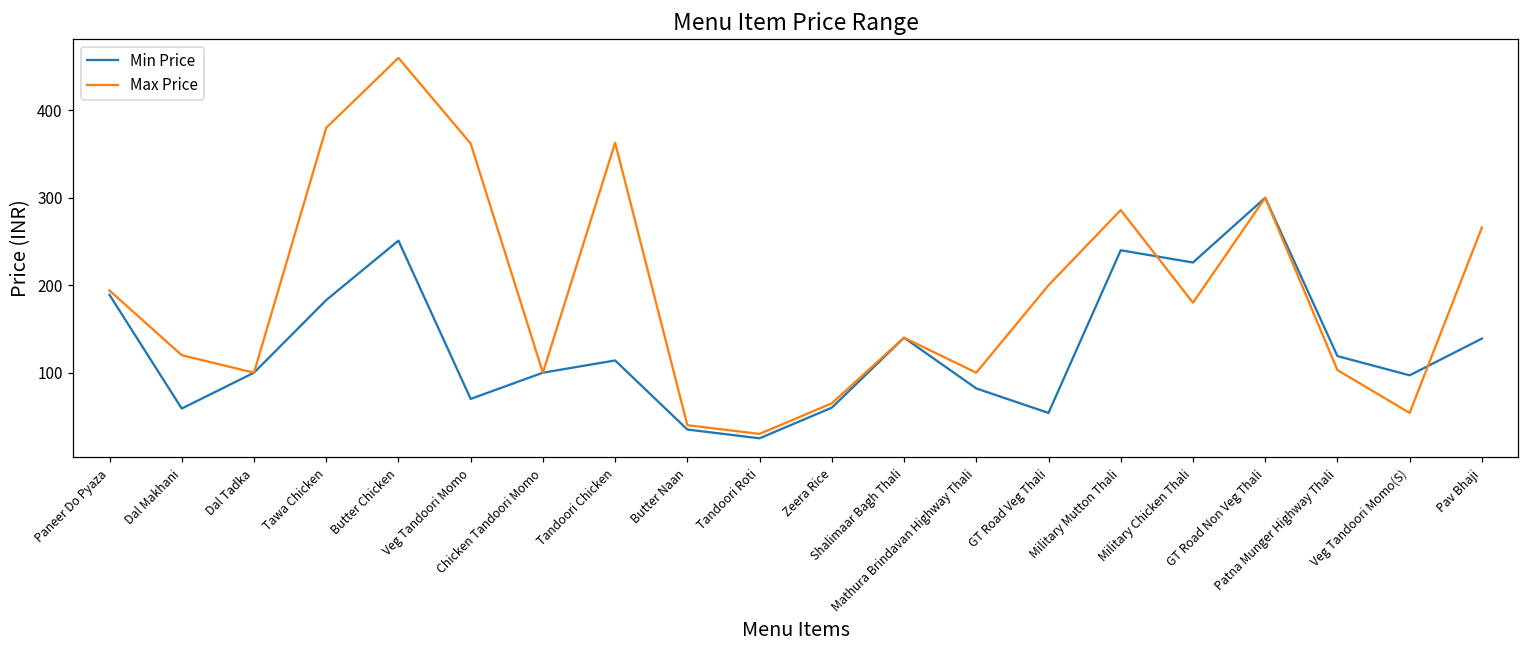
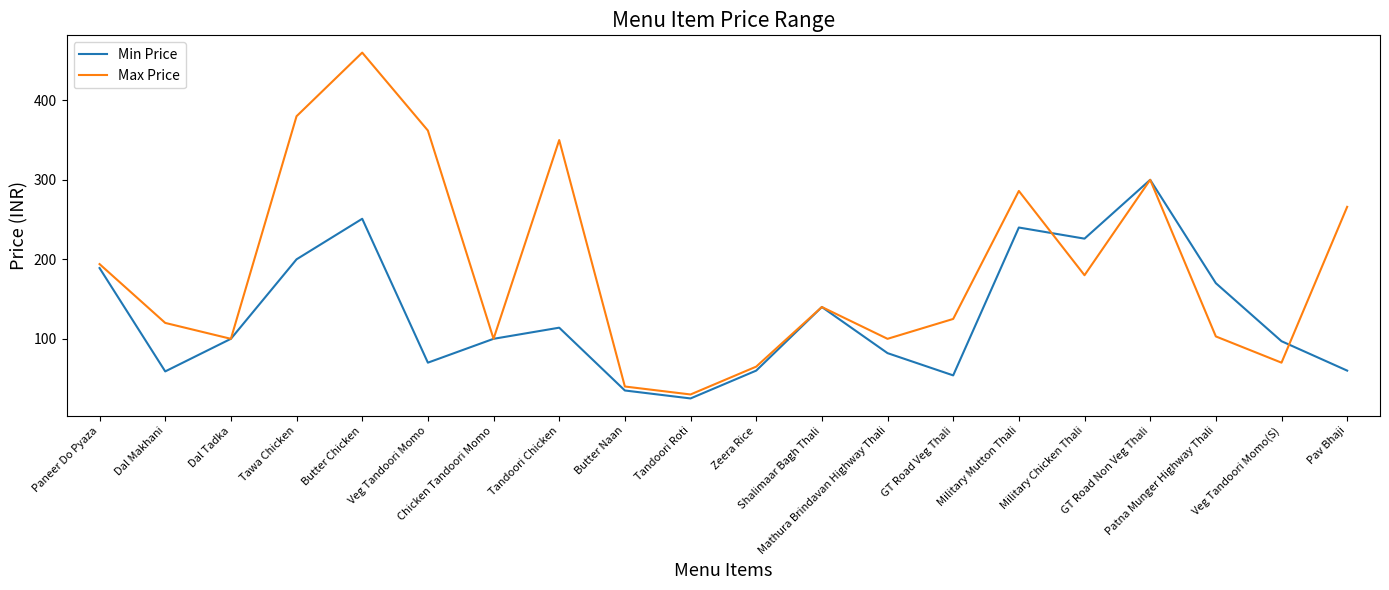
  {
    "Min Price": {
      "Paneer Do Pyaza": 190,
      "Dal Makhani": 60,
-     "Tawa Chicken": 180,
+     "Tawa Chicken": 200,
      "Butter Chicken": 250,
      "Veg Tandoori Momo": 70,
      "Tandoori Chicken": 110,
      "Butter Naan": 40,
      "Tandoori Roti": 30,
      "Zeera Rice": 60,
      "Mathura Brindavan Highway Thali": 80,
      "GT Road Veg Thali": 50,
      "Military Mutton Thali": 240,
      "Military Chicken Thali": 230,
-     "Patna Munger Highway Thali": 120,
+     "Patna Munger Highway Thali": 170,
      "Veg Tandoori Momo(S)": 100,
-     "Pav Bhaji": 140
+     "Pav Bhaji": 60
    },
    "Max Price": {
      "Paneer Do Pyaza": 190,
      "Dal Makhani": 120,
      "Tawa Chicken": 380,
      "Butter Chicken": 460,
      "Veg Tandoori Momo": 360,
-     "Tandoori Chicken": 360,
+     "Tandoori Chicken": 350,
      "Butter Naan": 40,
      "Tandoori Roti": 30,
      "Zeera Rice": 70,
      "Mathura Brindavan Highway Thali": 100,
-     "GT Road Veg Thali": 200,
+     "GT Road Veg Thali": 130,
      "Military Mutton Thali": 290,
      "Military Chicken Thali": 180,
      "Patna Munger Highway Thali": 100,
-     "Veg Tandoori Momo(S)": 50,
+     "Veg Tandoori Momo(S)": 70,
      "Pav Bhaji": 270
    }
  }
